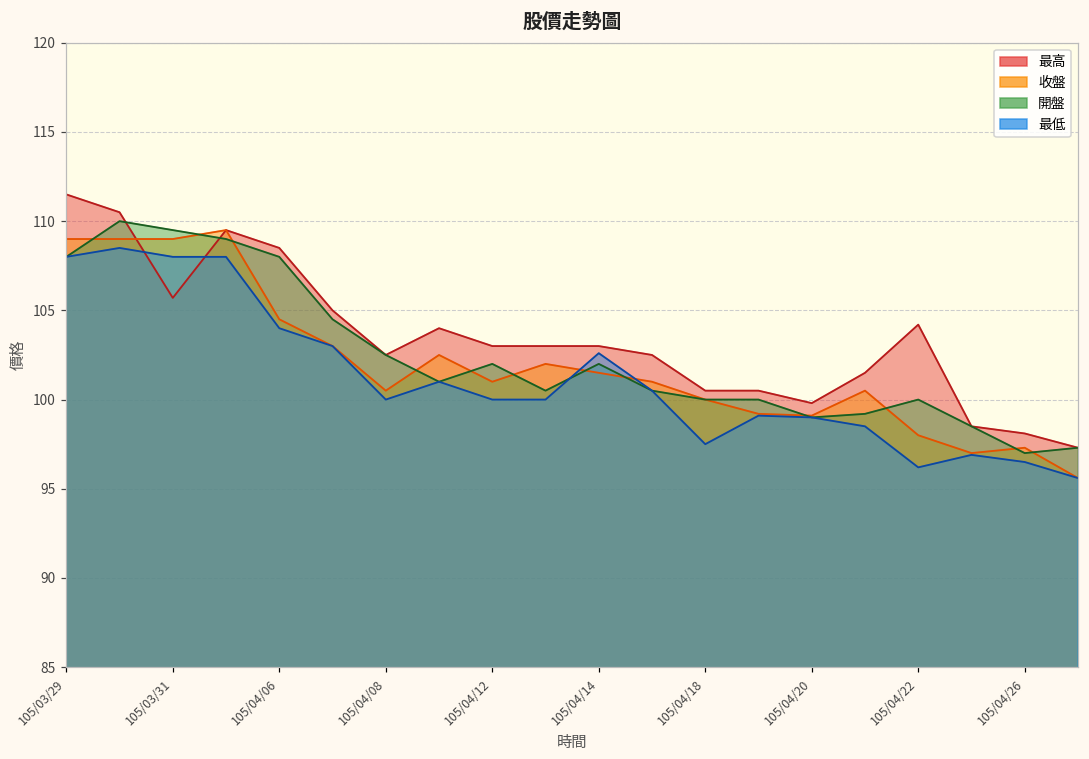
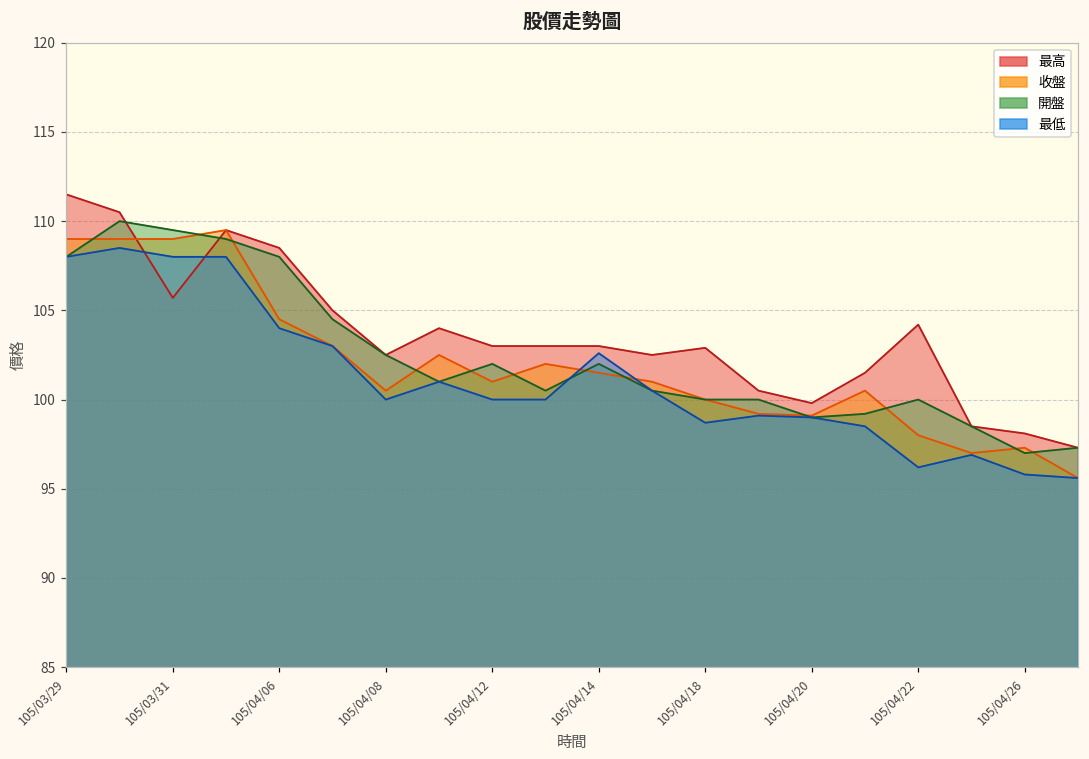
  {
    "最高": {
      "105/03/29": 111.5,
      "105/03/31": 105.7,
      "105/04/06": 108.5,
      "105/04/12": 103.0,
      "105/04/14": 103.0,
-     "105/04/18": 100.5,
+     "105/04/18": 102.9,
      "105/04/20": 99.8,
      "105/04/22": 104.2,
      "105/04/26": 98.1
    },
    "收盤": {
      "105/03/29": 109.0,
      "105/03/31": 109.0,
      "105/04/06": 104.5,
      "105/04/08": 100.5,
      "105/04/12": 101.0,
      "105/04/14": 101.5,
      "105/04/22": 98.0,
      "105/04/26": 97.3
    },
    "開盤": {
      "105/03/31": 109.5,
      "105/04/06": 108.0,
      "105/04/12": 102.0,
      "105/04/14": 102.0,
      "105/04/22": 100.0,
      "105/04/26": 97.0
    },
    "最低": {
      "105/03/31": 108.0,
      "105/04/06": 104.0,
      "105/04/08": 100.0,
      "105/04/12": 100.0,
      "105/04/14": 102.6,
-     "105/04/18": 97.5,
+     "105/04/18": 98.7,
      "105/04/22": 96.2,
-     "105/04/26": 96.5
+     "105/04/26": 95.8
    }
  }
